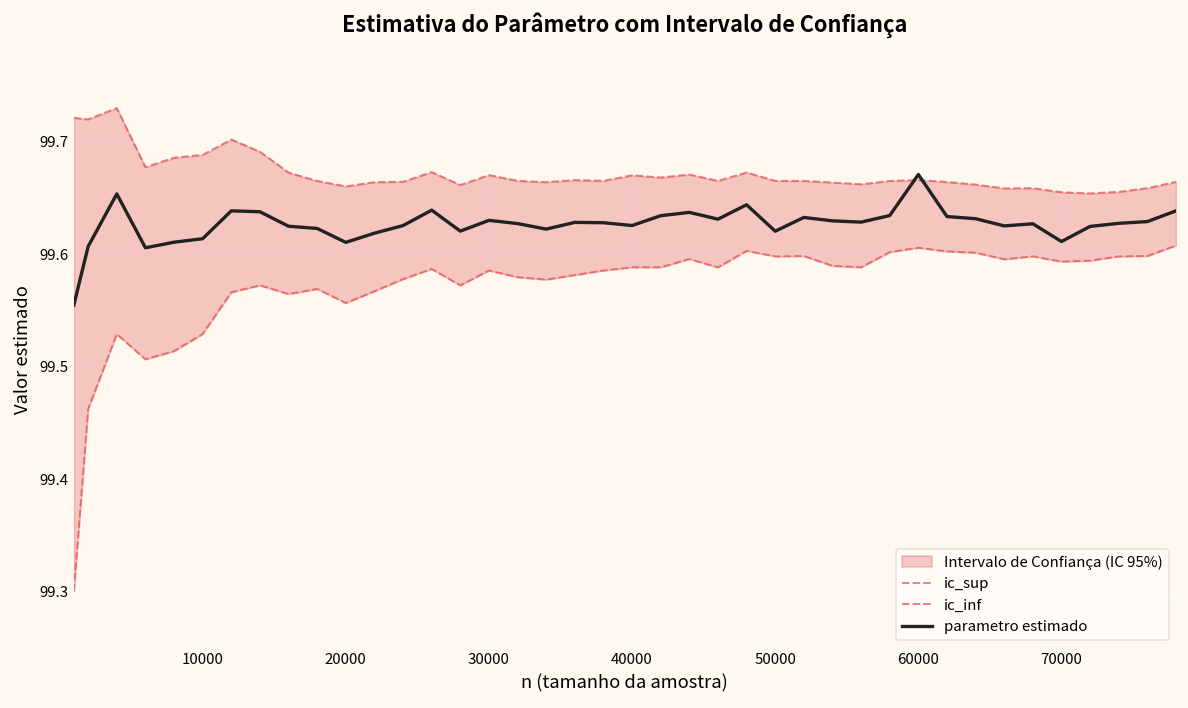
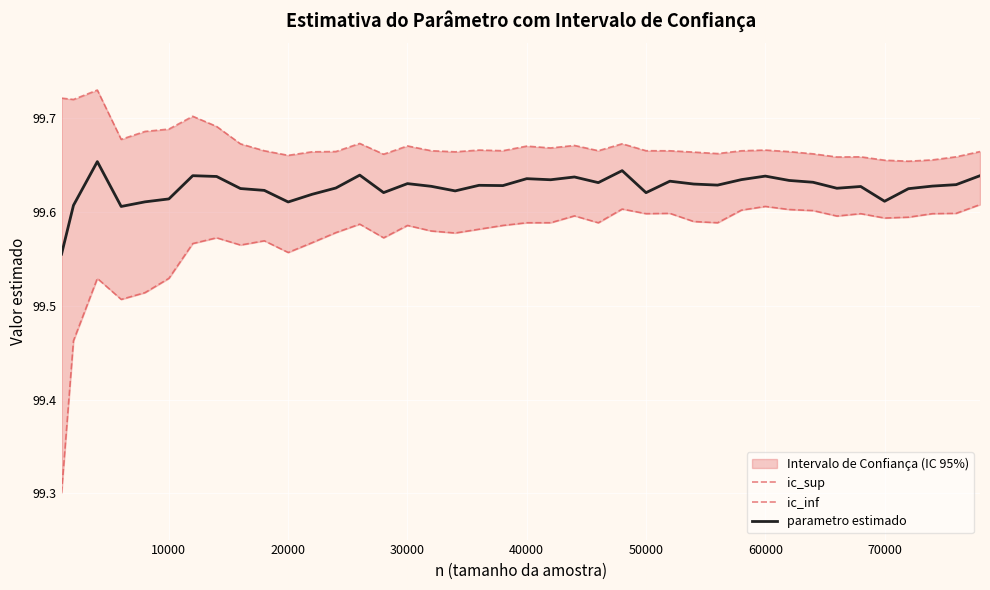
  {
    "parametro estimado": {
      "10000": 99.61,
      "20000": 99.61,
      "30000": 99.63,
-     "40000": 99.63,
+     "40000": 99.64,
      "50000": 99.62,
-     "60000": 99.67,
+     "60000": 99.64,
      "70000": 99.61
    }
  }
